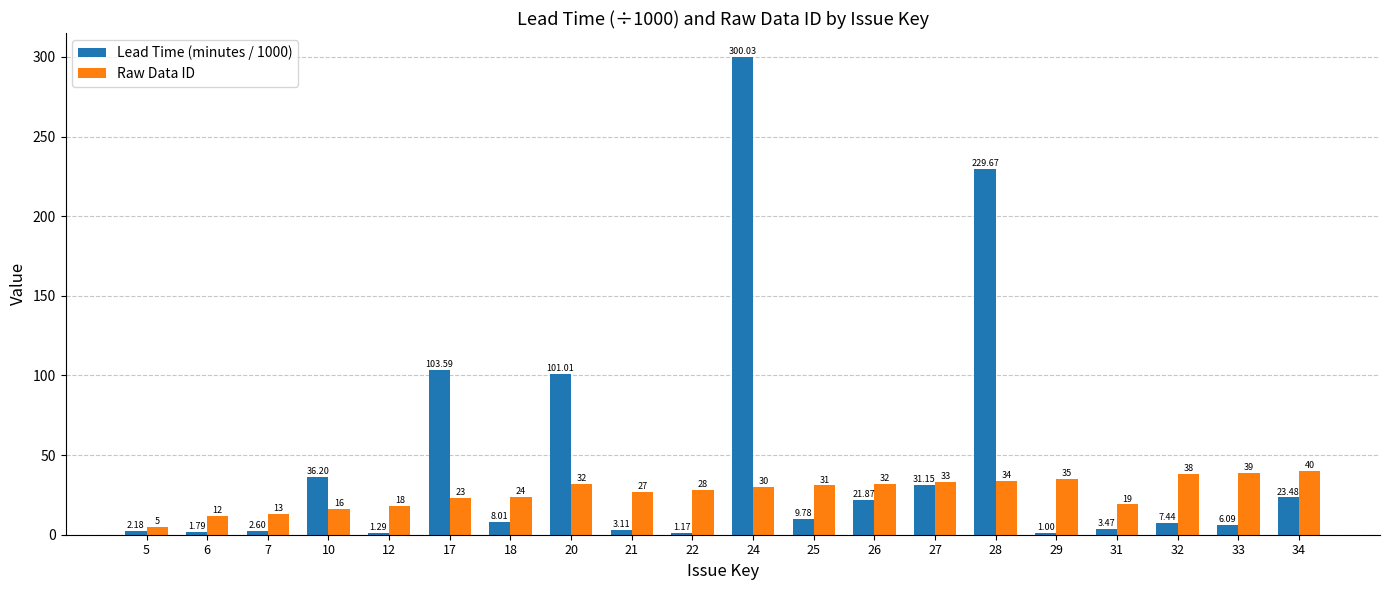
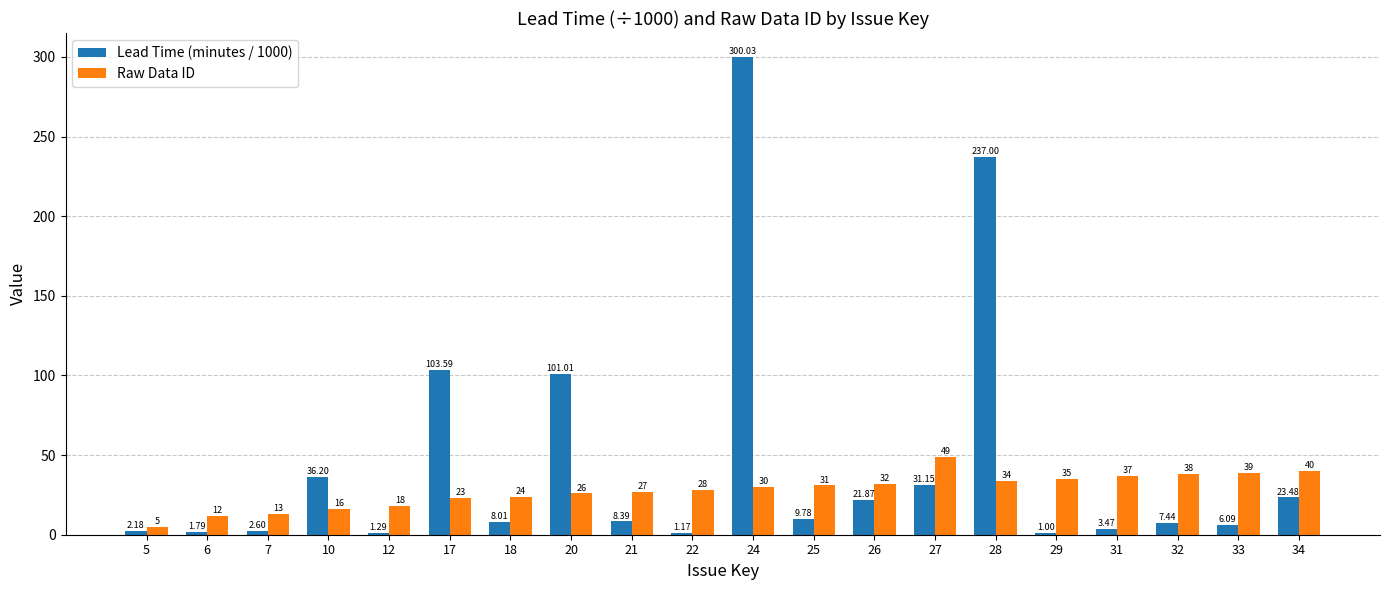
  {
    "Lead Time (minutes / 1000)": {
      "5": 2.18,
      "6": 1.79,
      "7": 2.60,
      "10": 36.20,
      "12": 1.29,
      "17": 103.59,
      "18": 8.01,
      "20": 101.01,
-     "21": 3.11,
+     "21": 8.39,
      "22": 1.17,
      "24": 300.03,
      "25": 9.78,
      "26": 21.87,
      "27": 31.15,
-     "28": 229.67,
+     "28": 237.00,
      "29": 1.00,
      "31": 3.47,
      "32": 7.44,
      "33": 6.09,
      "34": 23.48
    },
    "Raw Data ID": {
      "5": 5,
      "6": 12,
      "7": 13,
      "10": 16,
      "12": 18,
      "17": 23,
      "18": 24,
-     "20": 32,
+     "20": 26,
      "21": 27,
      "22": 28,
      "24": 30,
      "25": 31,
      "26": 32,
-     "27": 33,
+     "27": 49,
      "28": 34,
      "29": 35,
-     "31": 19,
+     "31": 37,
      "32": 38,
      "33": 39,
      "34": 40
    }
  }
